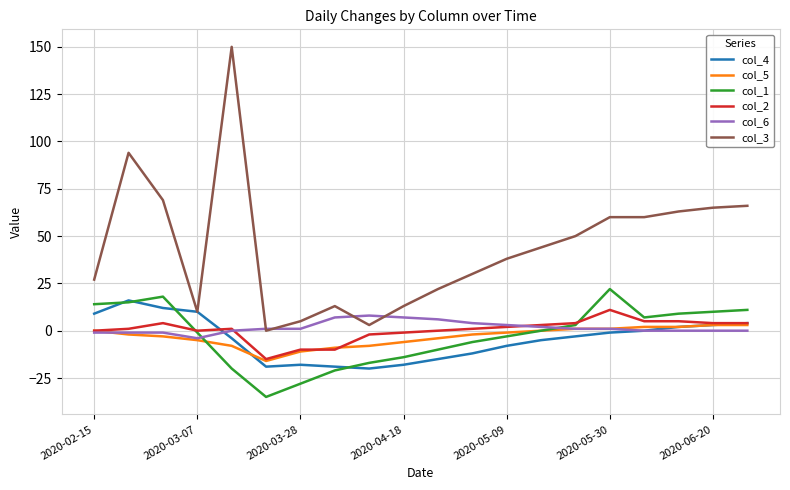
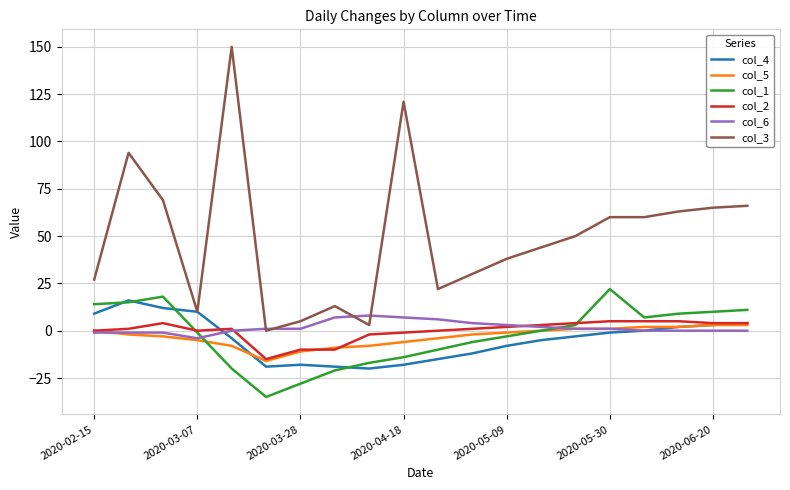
  {
    "col_4": {
      "2020-02-15": 9,
      "2020-03-28": -18,
      "2020-04-18": -18,
      "2020-05-09": -8,
      "2020-05-30": -1
    },
    "col_5": {
      "2020-04-18": -6,
      "2020-05-09": -1
    },
    "col_1": {
      "2020-02-15": 14,
      "2020-03-28": -28,
      "2020-04-18": -14,
      "2020-05-09": -3,
      "2020-05-30": 22,
      "2020-06-20": 10
    },
    "col_2": {
      "2020-04-18": -1,
-     "2020-05-30": 11
+     "2020-05-30": 5
    },
    "col_6": {
      "2020-03-28": 1,
      "2020-04-18": 7,
      "2020-06-20": 0
    },
    "col_3": {
      "2020-02-15": 27,
      "2020-03-28": 5,
-     "2020-04-18": 13,
+     "2020-04-18": 121,
      "2020-05-09": 38,
      "2020-05-30": 60,
      "2020-06-20": 65
    }
  }
